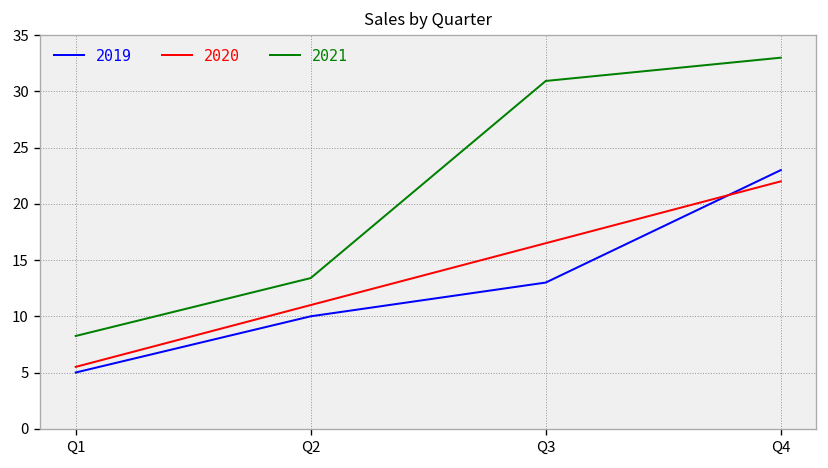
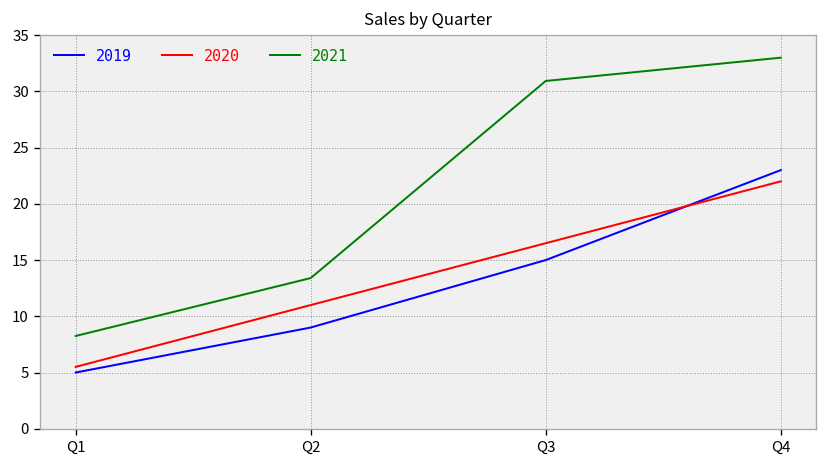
  {
    "2019": {
      "Q1": 5,
-     "Q2": 10,
-     "Q3": 13,
+     "Q2": 9,
+     "Q3": 15,
      "Q4": 23
    },
    "2020": {
      "Q1": 6,
      "Q2": 11,
      "Q3": 17,
      "Q4": 22
    },
    "2021": {
      "Q1": 8,
      "Q2": 13,
      "Q3": 31,
      "Q4": 33
    }
  }
